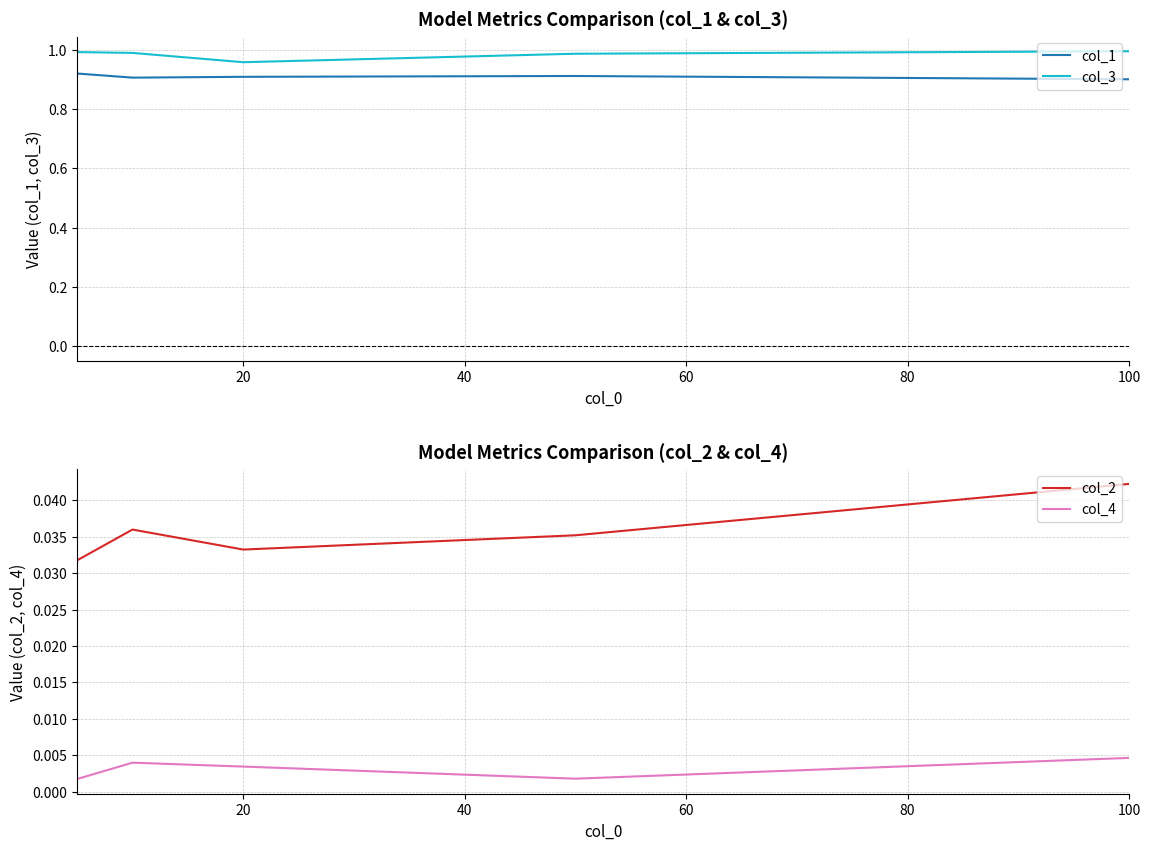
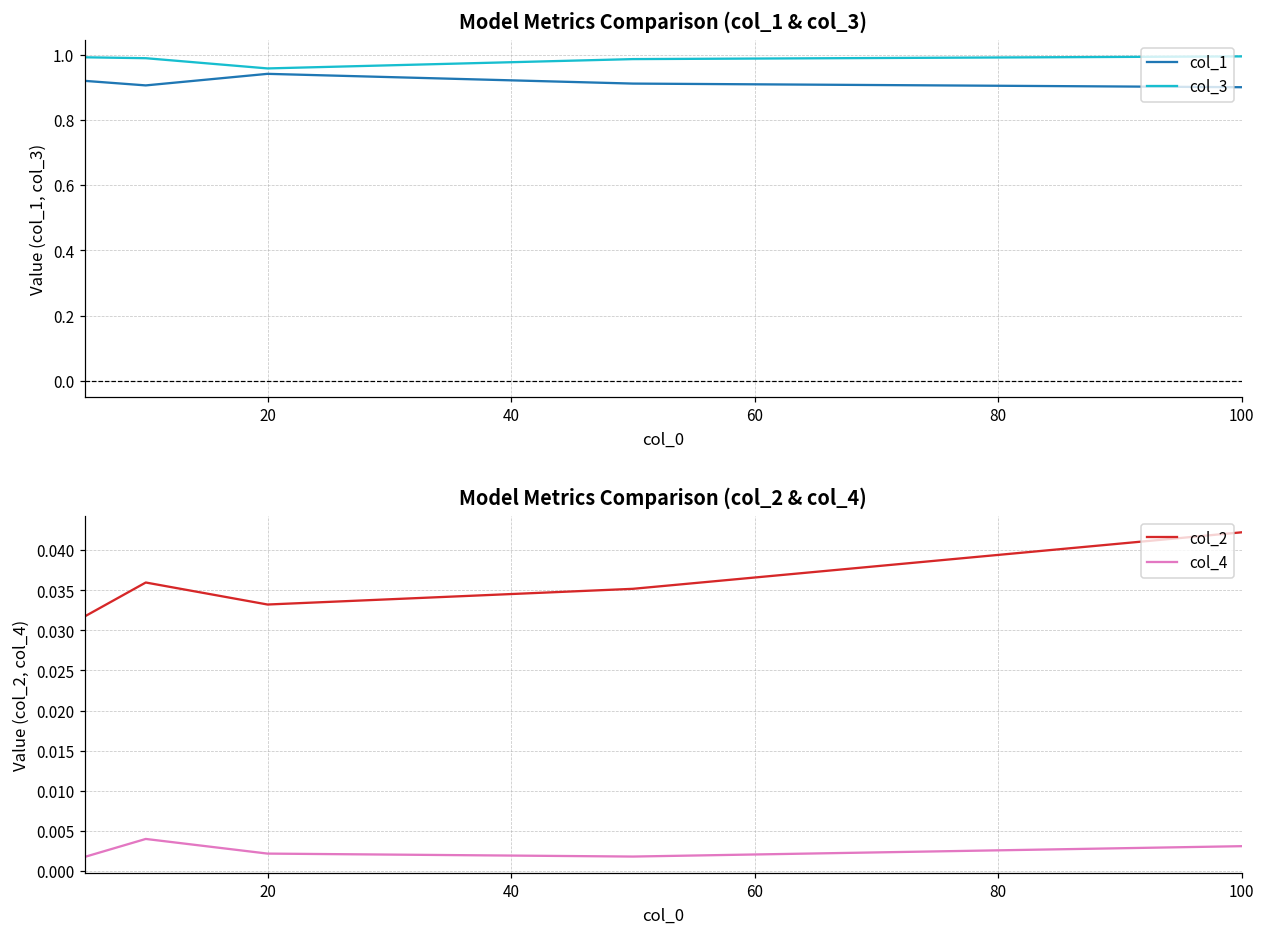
  {
    "Model Metrics Comparison (col_1 & col_3)": {
      "col_1": {
-       "20": 0.91,
+       "20": 0.94,
        "100": 0.90
      },
      "col_3": {
        "20": 0.96,
        "100": 0.99
      }
    },
    "Model Metrics Comparison (col_2 & col_4)": {
      "col_2": {
        "20": 0.033,
        "100": 0.042
      },
      "col_4": {
-       "20": 0.003,
-       "100": 0.005
+       "20": 0.002,
+       "100": 0.003
      }
    }
  }
